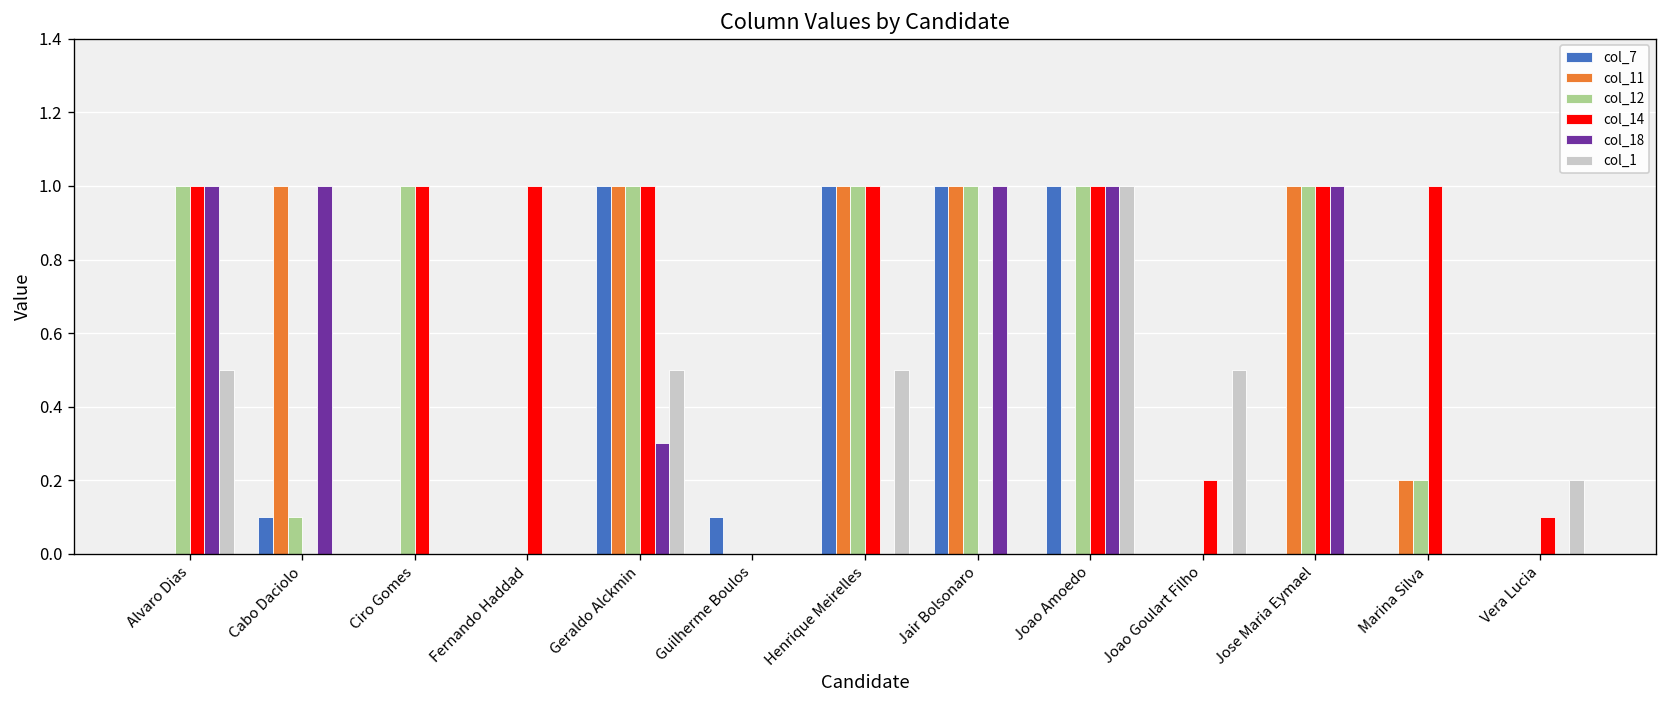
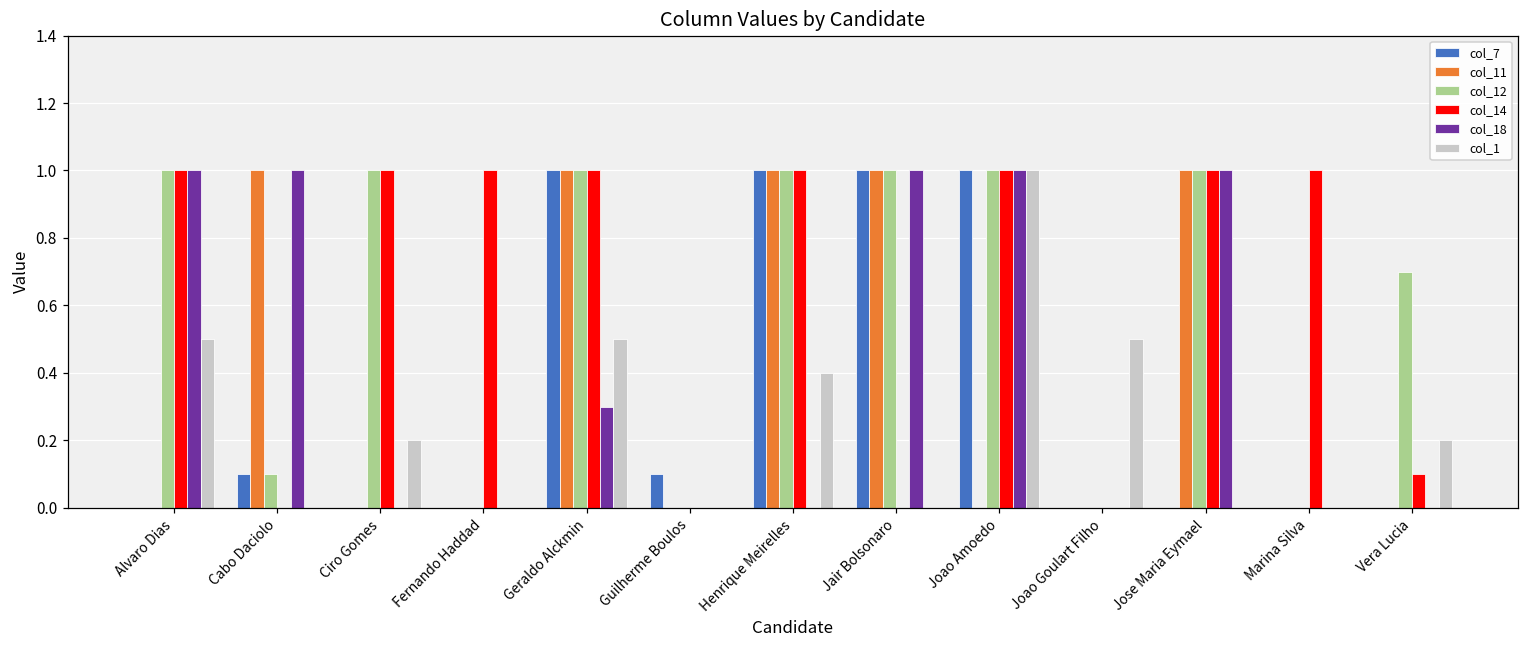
  {
    "col_7": {
      "Alvaro Dias": 0.0,
      "Cabo Daciolo": 0.1,
      "Ciro Gomes": 0.0,
      "Fernando Haddad": 0.0,
      "Geraldo Alckmin": 1.0,
      "Guilherme Boulos": 0.1,
      "Henrique Meirelles": 1.0,
      "Jair Bolsonaro": 1.0,
      "Joao Amoedo": 1.0,
      "Joao Goulart Filho": 0.0,
      "Jose Maria Eymael": 0.0,
      "Marina Silva": 0.0,
      "Vera Lucia": 0.0
    },
    "col_11": {
      "Alvaro Dias": 0.0,
      "Cabo Daciolo": 1.0,
      "Ciro Gomes": 0.0,
      "Fernando Haddad": 0.0,
      "Geraldo Alckmin": 1.0,
      "Guilherme Boulos": 0.0,
      "Henrique Meirelles": 1.0,
      "Jair Bolsonaro": 1.0,
      "Joao Amoedo": 0.0,
      "Joao Goulart Filho": 0.0,
      "Jose Maria Eymael": 1.0,
-     "Marina Silva": 0.2,
+     "Marina Silva": 0.0,
      "Vera Lucia": 0.0
    },
    "col_12": {
      "Alvaro Dias": 1.0,
      "Cabo Daciolo": 0.1,
      "Ciro Gomes": 1.0,
      "Fernando Haddad": 0.0,
      "Geraldo Alckmin": 1.0,
      "Guilherme Boulos": 0.0,
      "Henrique Meirelles": 1.0,
      "Jair Bolsonaro": 1.0,
      "Joao Amoedo": 1.0,
      "Joao Goulart Filho": 0.0,
      "Jose Maria Eymael": 1.0,
-     "Marina Silva": 0.2,
-     "Vera Lucia": 0.0
+     "Marina Silva": 0.0,
+     "Vera Lucia": 0.7
    },
    "col_14": {
      "Alvaro Dias": 1.0,
      "Cabo Daciolo": 0.0,
      "Ciro Gomes": 1.0,
      "Fernando Haddad": 1.0,
      "Geraldo Alckmin": 1.0,
      "Guilherme Boulos": 0.0,
      "Henrique Meirelles": 1.0,
      "Jair Bolsonaro": 0.0,
      "Joao Amoedo": 1.0,
-     "Joao Goulart Filho": 0.2,
+     "Joao Goulart Filho": 0.0,
      "Jose Maria Eymael": 1.0,
      "Marina Silva": 1.0,
      "Vera Lucia": 0.1
    },
    "col_18": {
      "Alvaro Dias": 1.0,
      "Cabo Daciolo": 1.0,
      "Ciro Gomes": 0.0,
      "Fernando Haddad": 0.0,
      "Geraldo Alckmin": 0.3,
      "Guilherme Boulos": 0.0,
      "Henrique Meirelles": 0.0,
      "Jair Bolsonaro": 1.0,
      "Joao Amoedo": 1.0,
      "Joao Goulart Filho": 0.0,
      "Jose Maria Eymael": 1.0,
      "Marina Silva": 0.0,
      "Vera Lucia": 0.0
    },
    "col_1": {
      "Alvaro Dias": 0.5,
      "Cabo Daciolo": 0.0,
-     "Ciro Gomes": 0.0,
+     "Ciro Gomes": 0.2,
      "Fernando Haddad": 0.0,
      "Geraldo Alckmin": 0.5,
      "Guilherme Boulos": 0.0,
-     "Henrique Meirelles": 0.5,
+     "Henrique Meirelles": 0.4,
      "Jair Bolsonaro": 0.0,
      "Joao Amoedo": 1.0,
      "Joao Goulart Filho": 0.5,
      "Jose Maria Eymael": 0.0,
      "Marina Silva": 0.0,
      "Vera Lucia": 0.2
    }
  }
